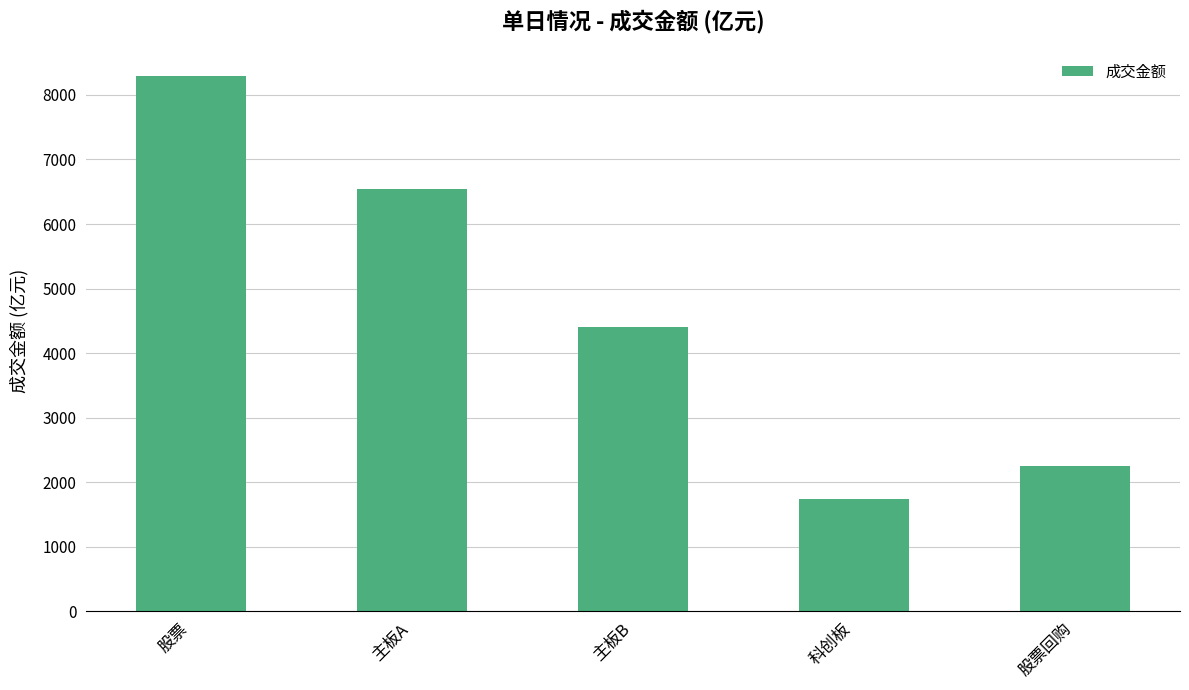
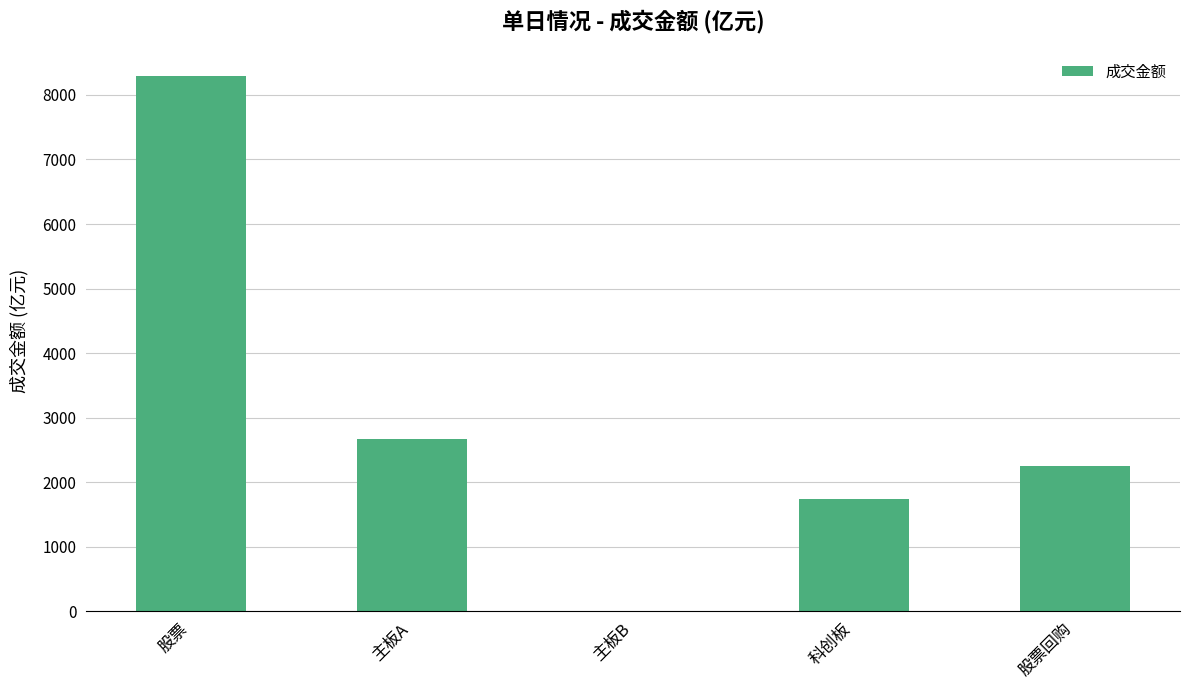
  {
    "股票": 8300,
-   "主板A": 6500,
-   "主板B": 4400,
+   "主板A": 2700,
+   "主板B": 0,
    "科创板": 1700,
    "股票回购": 2200
  }
